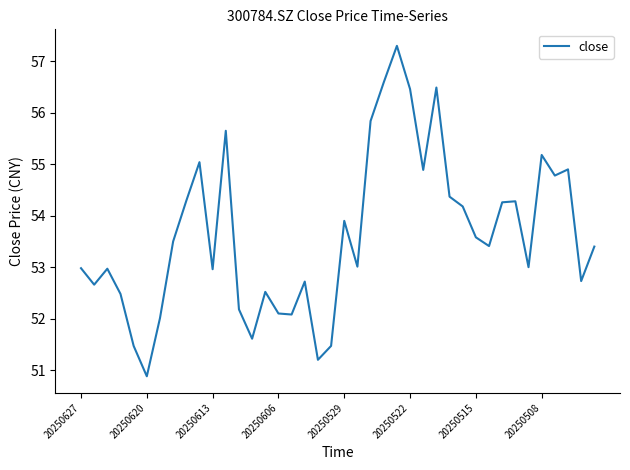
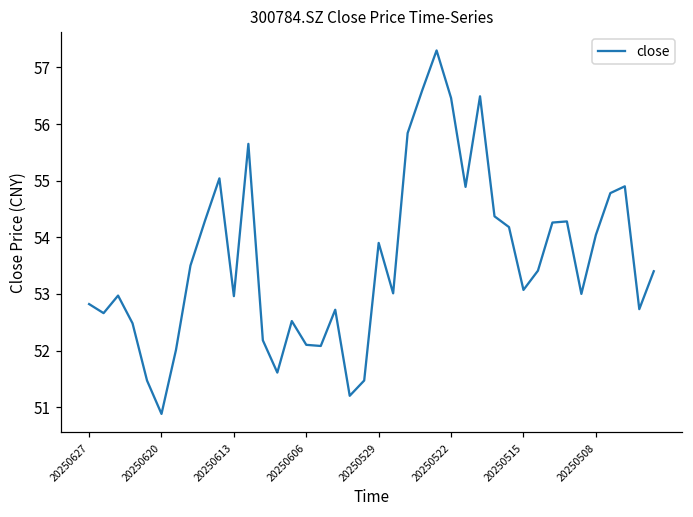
  {
-   "20250627": 53.0,
+   "20250627": 52.8,
    "20250620": 50.9,
    "20250613": 53.0,
    "20250606": 52.1,
    "20250529": 53.9,
    "20250522": 56.5,
-   "20250515": 53.6,
-   "20250508": 55.2
+   "20250515": 53.1,
+   "20250508": 54.0
  }
